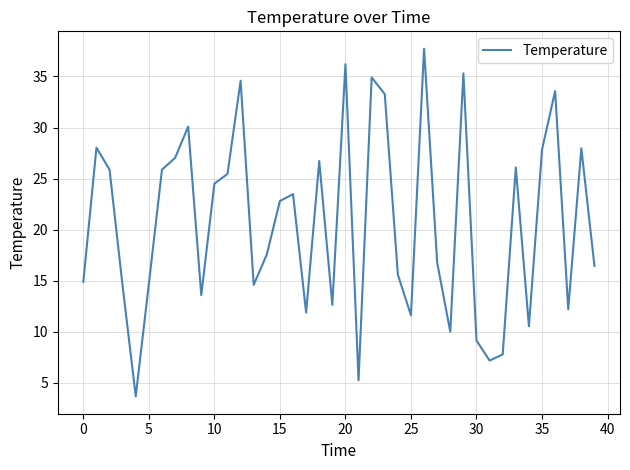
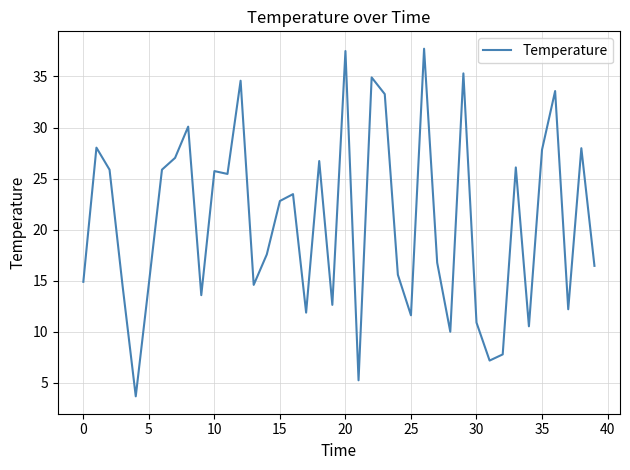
  {
    "0": 14.9,
    "5": 14.7,
-   "10": 24.5,
+   "10": 25.7,
    "15": 22.8,
-   "20": 36.2,
+   "20": 37.5,
    "25": 11.6,
-   "30": 9.1,
+   "30": 10.9,
    "35": 27.8
  }
